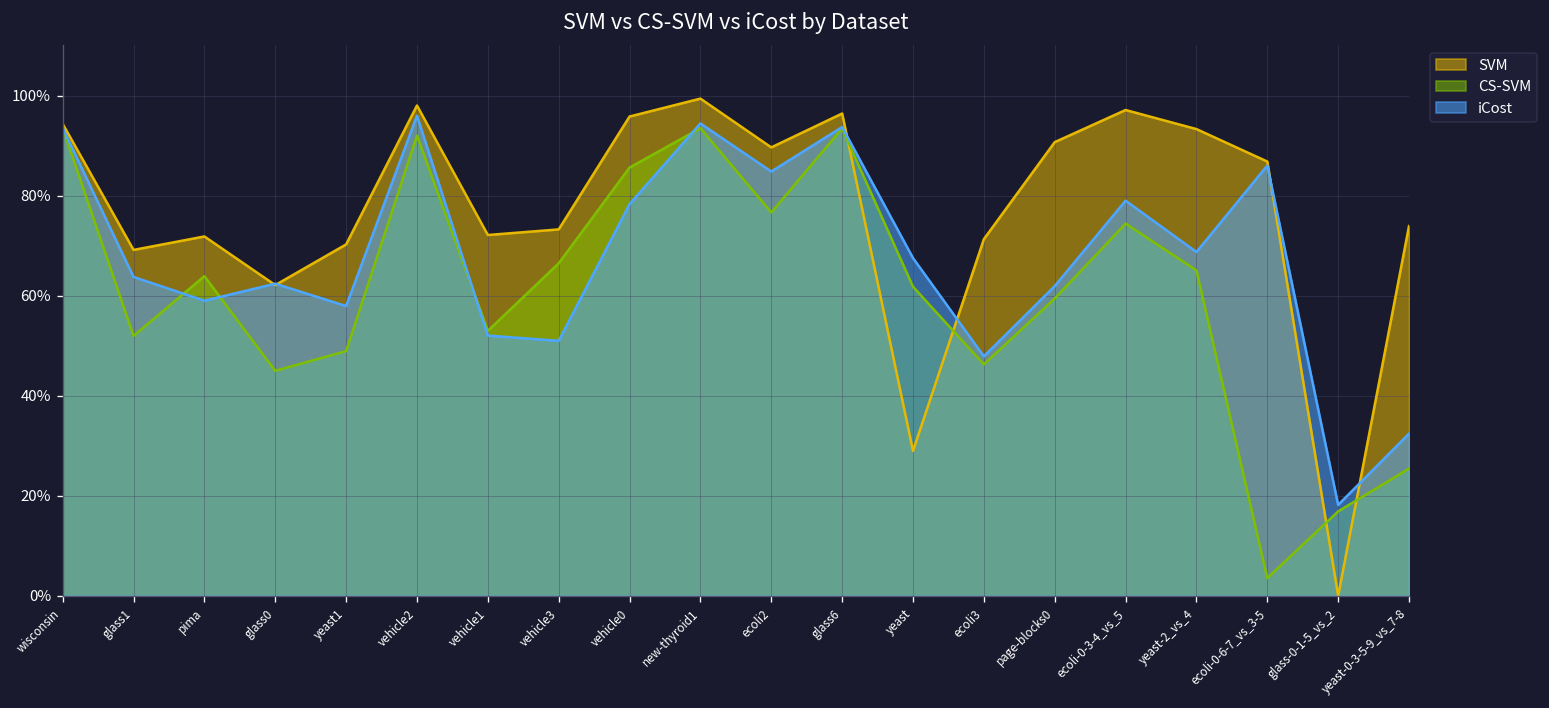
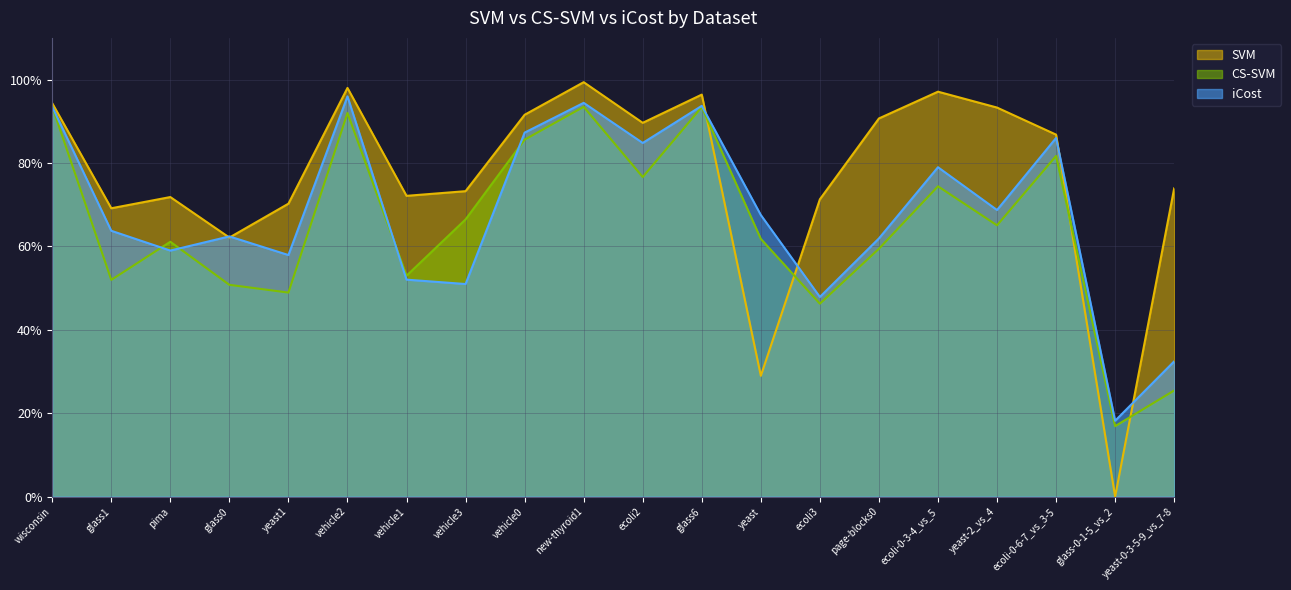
  {
    "SVM": {
      "wisconsin": "94%",
      "glass1": "69%",
      "pima": "72%",
      "yeast1": "70%",
      "vehicle2": "98%",
      "vehicle1": "72%",
      "vehicle3": "73%",
-     "vehicle0": "96%",
+     "vehicle0": "92%",
      "new-thyroid1": "99%",
      "ecoli2": "90%",
      "glass6": "96%",
      "yeast": "29%",
      "ecoli3": "71%",
      "page-blocks0": "91%",
      "ecoli-0-3-4_vs_5": "97%",
      "yeast-2_vs_4": "93%",
      "ecoli-0-6-7_vs_3-5": "87%",
      "glass-0-1-5_vs_2": "0%",
      "yeast-0-3-5-9_vs_7-8": "74%"
    },
    "CS-SVM": {
      "glass1": "52%",
-     "pima": "64%",
-     "glass0": "45%",
+     "pima": "61%",
+     "glass0": "51%",
      "yeast1": "49%",
      "vehicle2": "92%",
      "vehicle1": "53%",
      "vehicle3": "66%",
      "vehicle0": "86%",
      "new-thyroid1": "93%",
      "ecoli2": "77%",
      "yeast": "62%",
      "ecoli3": "46%",
      "page-blocks0": "59%",
      "ecoli-0-3-4_vs_5": "74%",
      "yeast-2_vs_4": "65%",
-     "ecoli-0-6-7_vs_3-5": "4%",
+     "ecoli-0-6-7_vs_3-5": "82%",
      "glass-0-1-5_vs_2": "17%",
      "yeast-0-3-5-9_vs_7-8": "25%"
    },
    "iCost": {
      "glass1": "64%",
      "pima": "59%",
      "yeast1": "58%",
      "vehicle2": "96%",
      "vehicle1": "52%",
      "vehicle3": "51%",
-     "vehicle0": "78%",
+     "vehicle0": "87%",
      "new-thyroid1": "94%",
      "ecoli2": "85%",
      "yeast": "68%",
      "ecoli3": "48%",
      "page-blocks0": "62%",
      "ecoli-0-3-4_vs_5": "79%",
      "yeast-2_vs_4": "69%",
      "ecoli-0-6-7_vs_3-5": "86%",
      "glass-0-1-5_vs_2": "18%",
      "yeast-0-3-5-9_vs_7-8": "32%"
    }
  }
